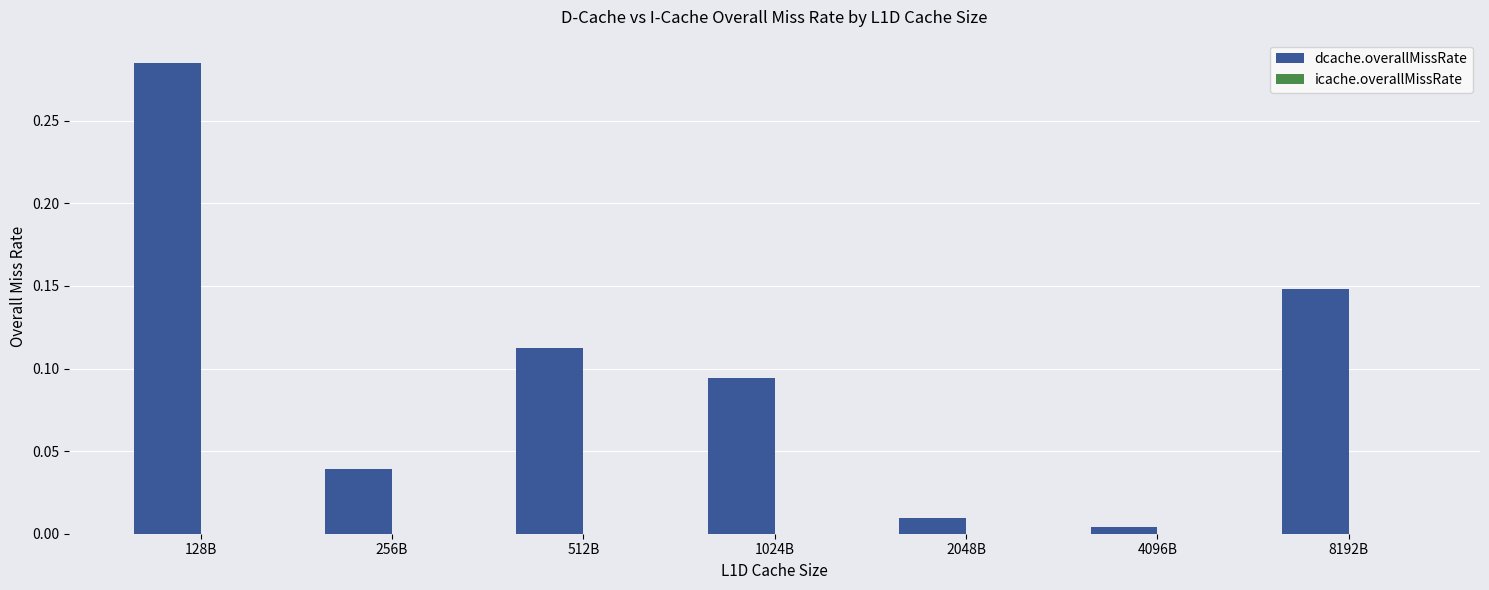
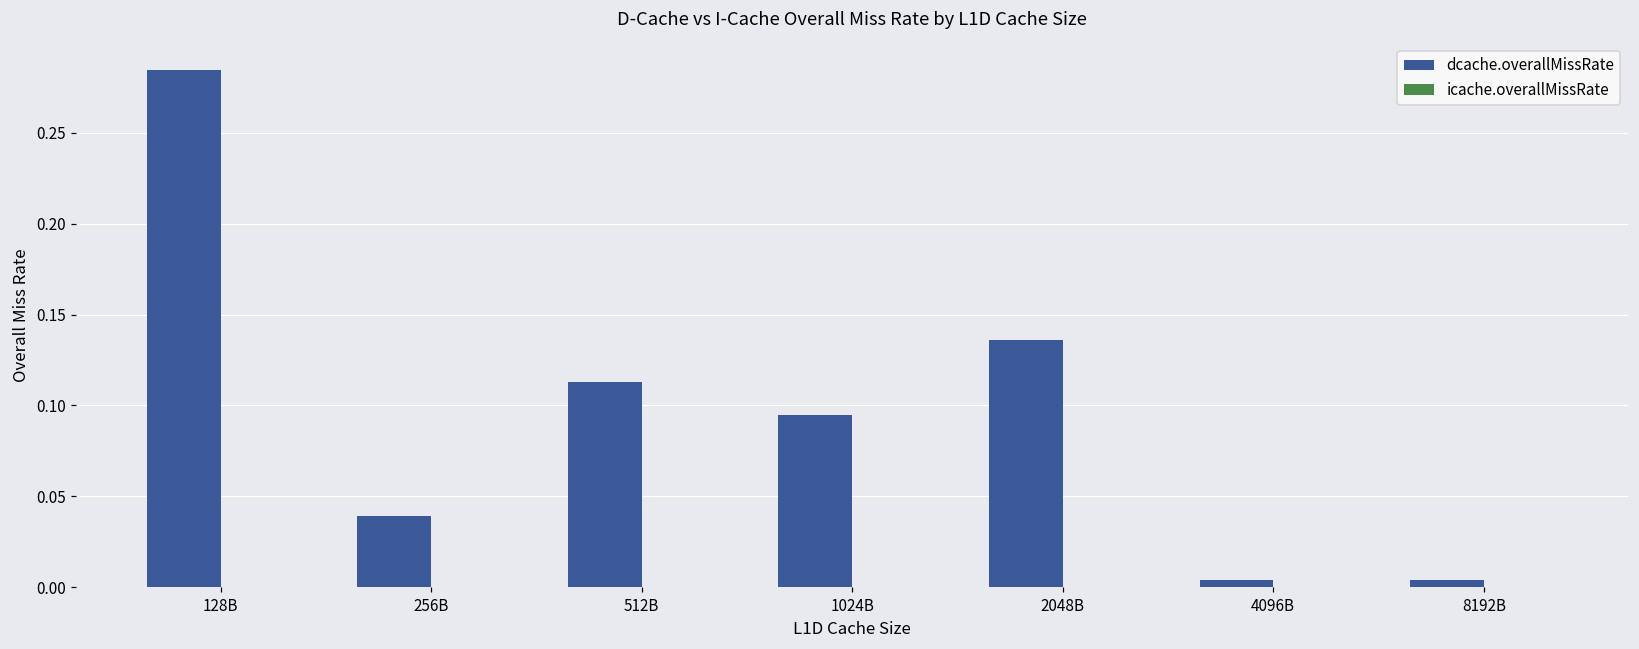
  {
    "dcache.overallMissRate": {
      "128B": 0.285,
      "256B": 0.039,
      "512B": 0.113,
      "1024B": 0.094,
-     "2048B": 0.010,
+     "2048B": 0.136,
      "4096B": 0.004,
-     "8192B": 0.148
+     "8192B": 0.004
    }
  }
